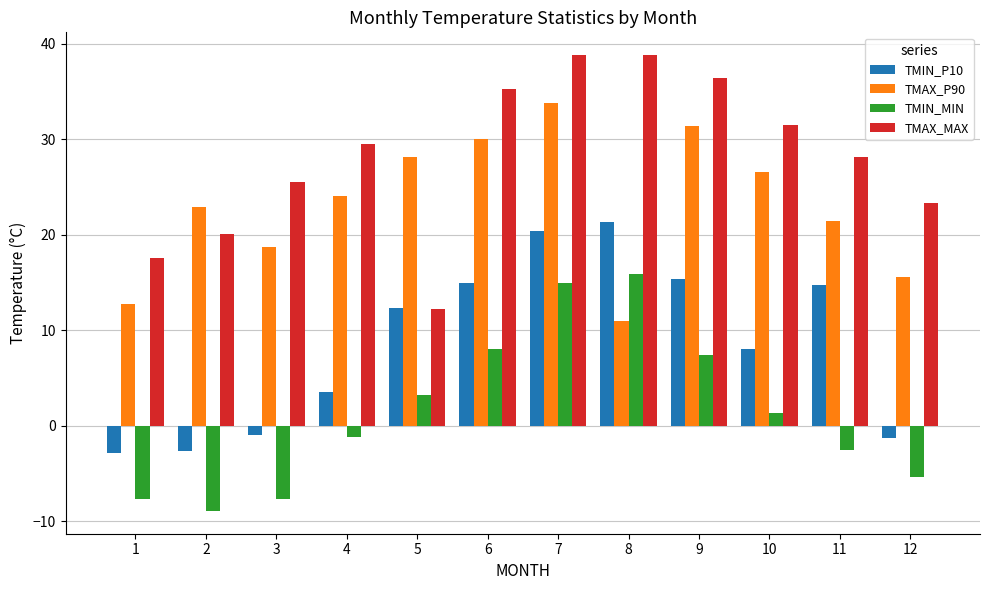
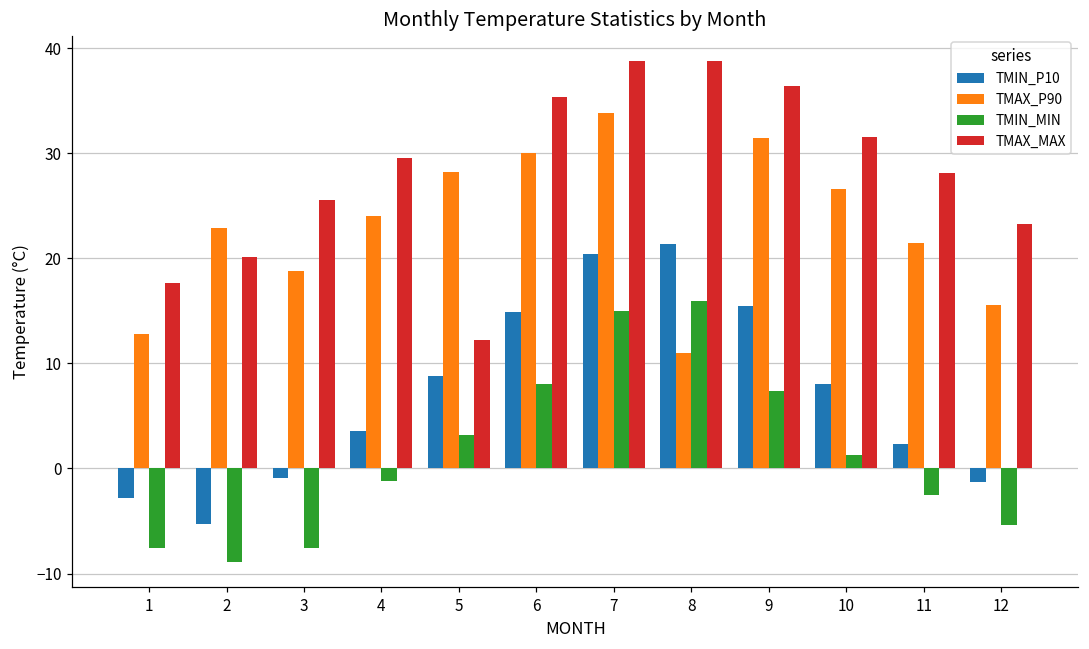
  {
    "TMIN_P10": {
      "1": -3,
-     "2": -3,
+     "2": -5,
      "3": -1,
      "4": 4,
-     "5": 12,
+     "5": 9,
      "6": 15,
      "7": 20,
      "8": 21,
      "9": 15,
      "10": 8,
-     "11": 15,
+     "11": 2,
      "12": -1
    },
    "TMAX_P90": {
      "1": 13,
      "2": 23,
      "3": 19,
      "4": 24,
      "5": 28,
      "6": 30,
      "7": 34,
      "8": 11,
      "9": 31,
      "10": 27,
      "11": 21,
      "12": 16
    },
    "TMIN_MIN": {
      "1": -8,
      "2": -9,
      "3": -8,
      "4": -1,
      "5": 3,
      "6": 8,
      "7": 15,
      "8": 16,
      "9": 7,
      "10": 1,
      "11": -3,
      "12": -5
    },
    "TMAX_MAX": {
      "1": 18,
      "2": 20,
      "3": 26,
      "4": 30,
      "5": 12,
      "6": 35,
      "7": 39,
      "8": 39,
      "9": 36,
      "10": 32,
      "11": 28,
      "12": 23
    }
  }
